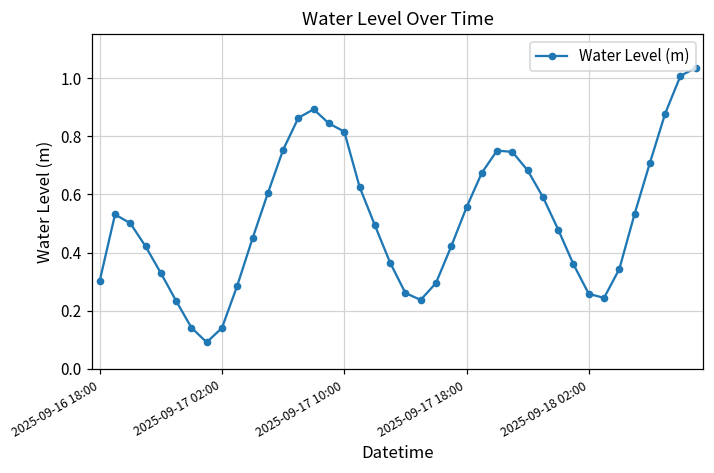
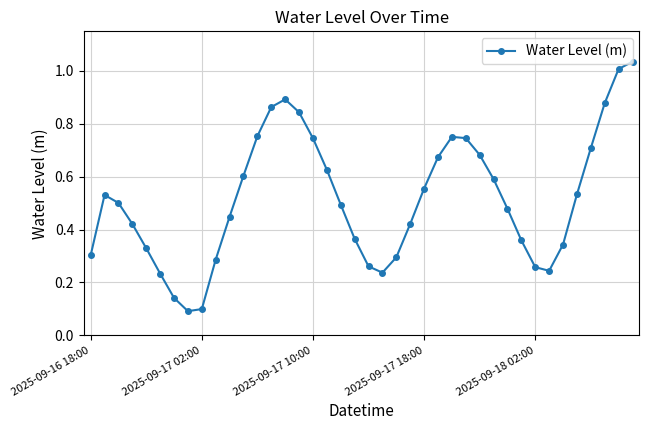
  {
    "2025-09-16 18:00": 0.30,
-   "2025-09-17 02:00": 0.14,
-   "2025-09-17 10:00": 0.82,
+   "2025-09-17 02:00": 0.10,
+   "2025-09-17 10:00": 0.75,
    "2025-09-17 18:00": 0.56,
    "2025-09-18 02:00": 0.26
  }
